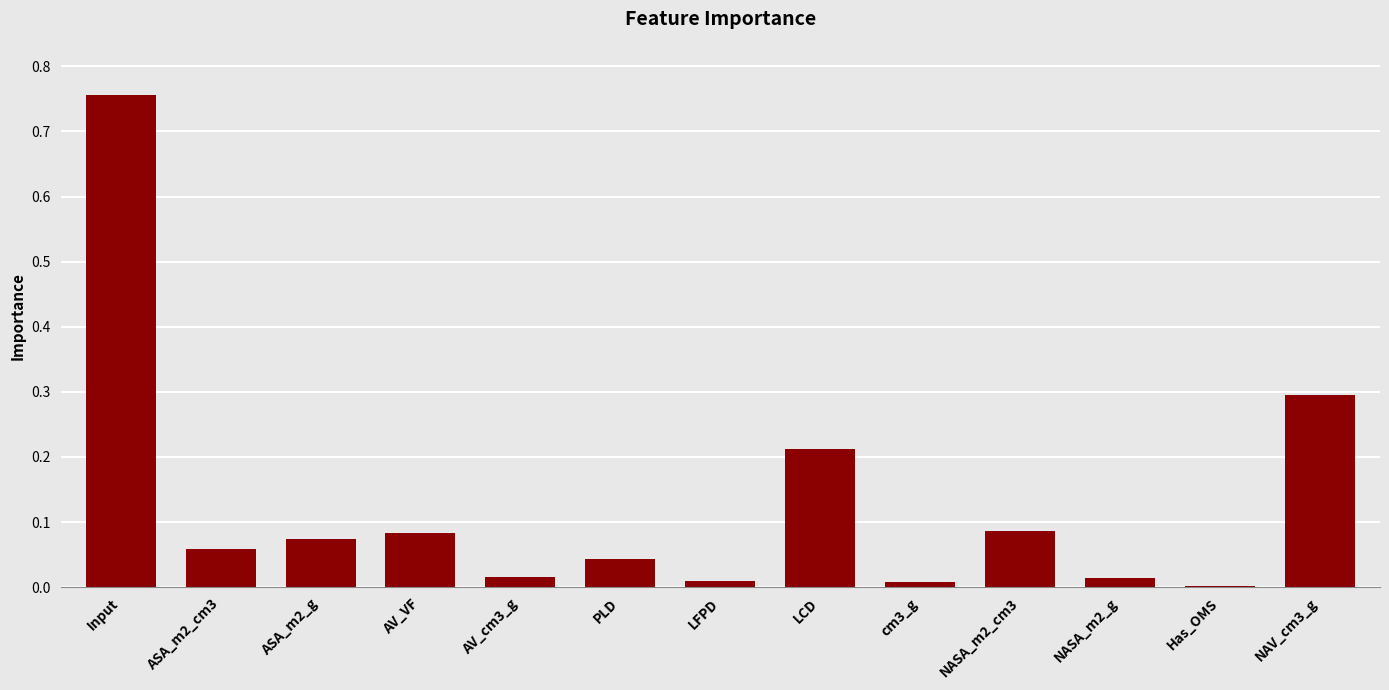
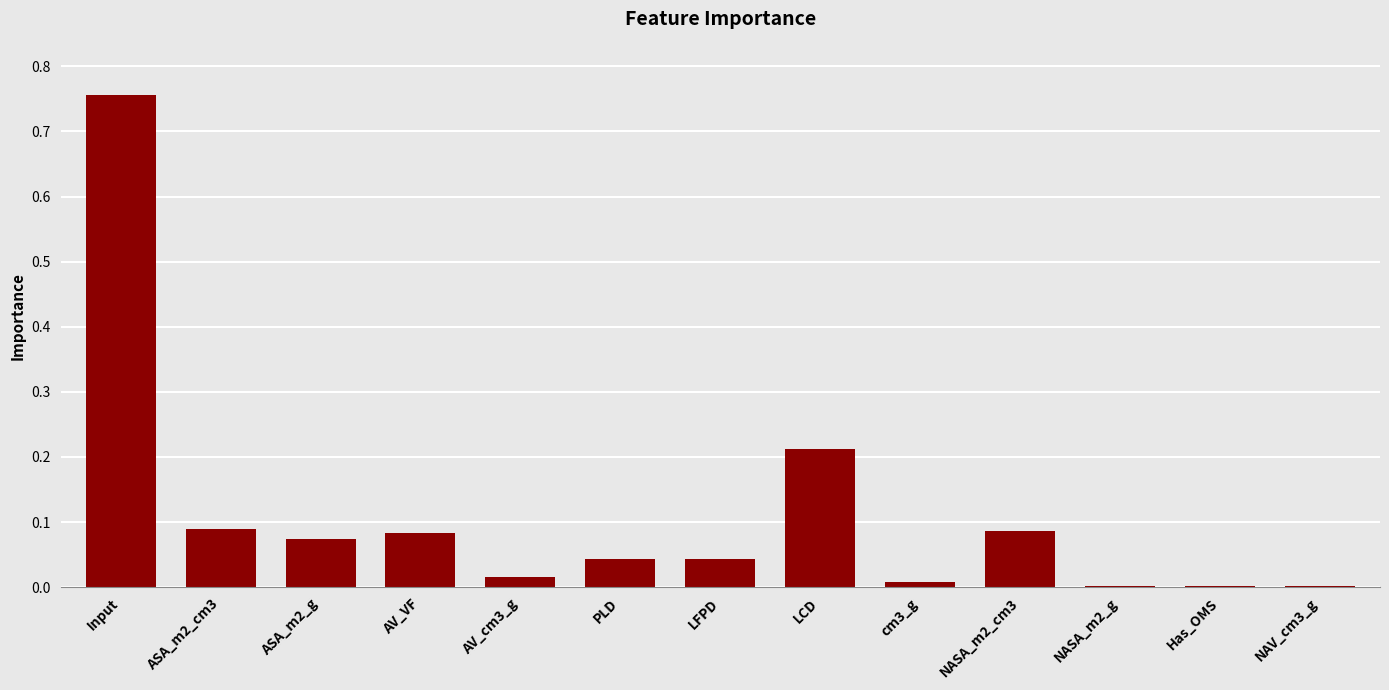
  {
    "Input": 0.76,
-   "ASA_m2_cm3": 0.06,
+   "ASA_m2_cm3": 0.09,
    "ASA_m2_g": 0.07,
    "AV_VF": 0.08,
    "AV_cm3_g": 0.02,
    "PLD": 0.04,
-   "LFPD": 0.01,
+   "LFPD": 0.04,
    "LCD": 0.21,
    "cm3_g": 0.01,
    "NASA_m2_cm3": 0.09,
-   "NASA_m2_g": 0.01,
-   "NAV_cm3_g": 0.30
+   "NASA_m2_g": 0.00,
+   "NAV_cm3_g": 0.00
  }
